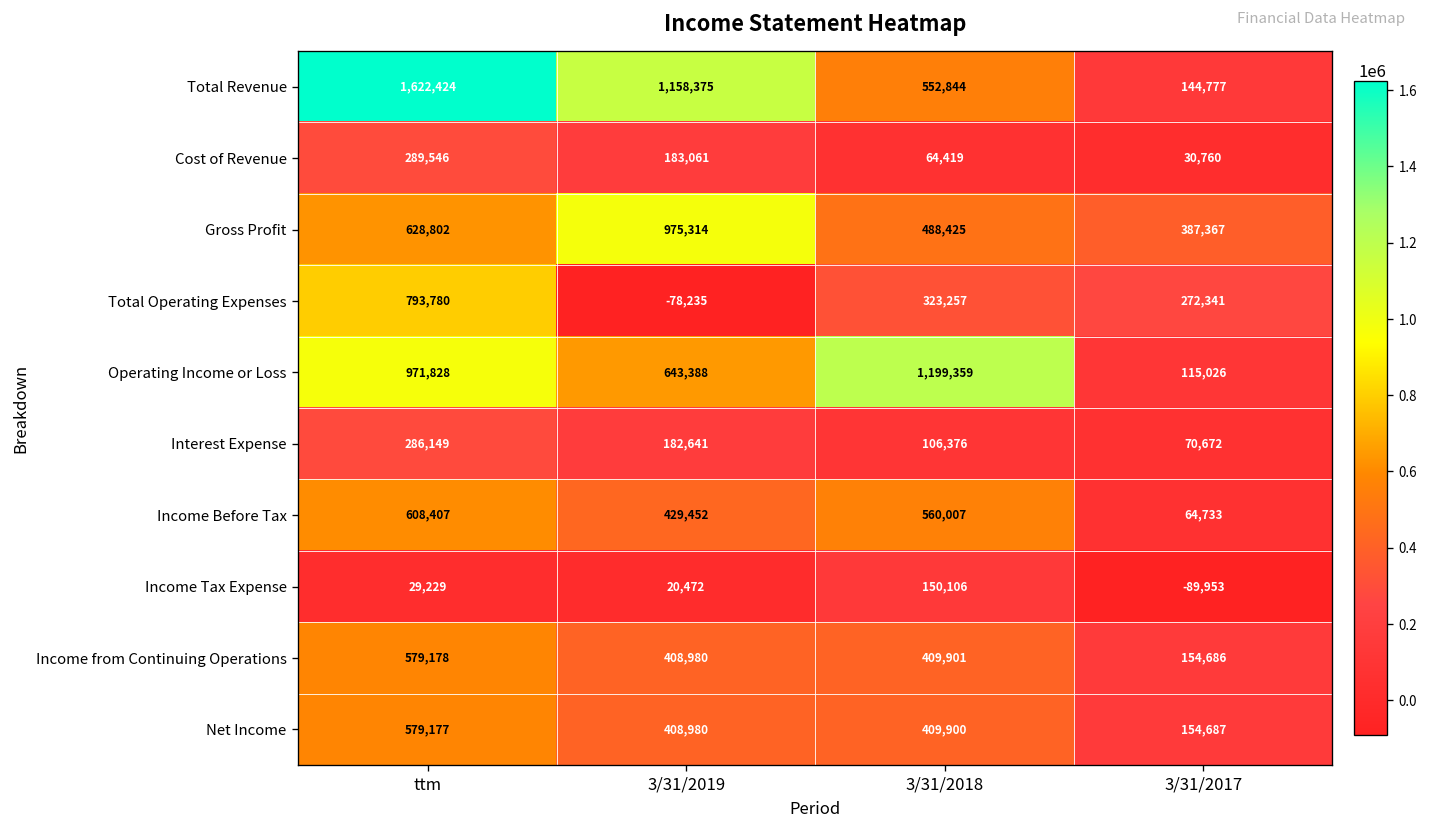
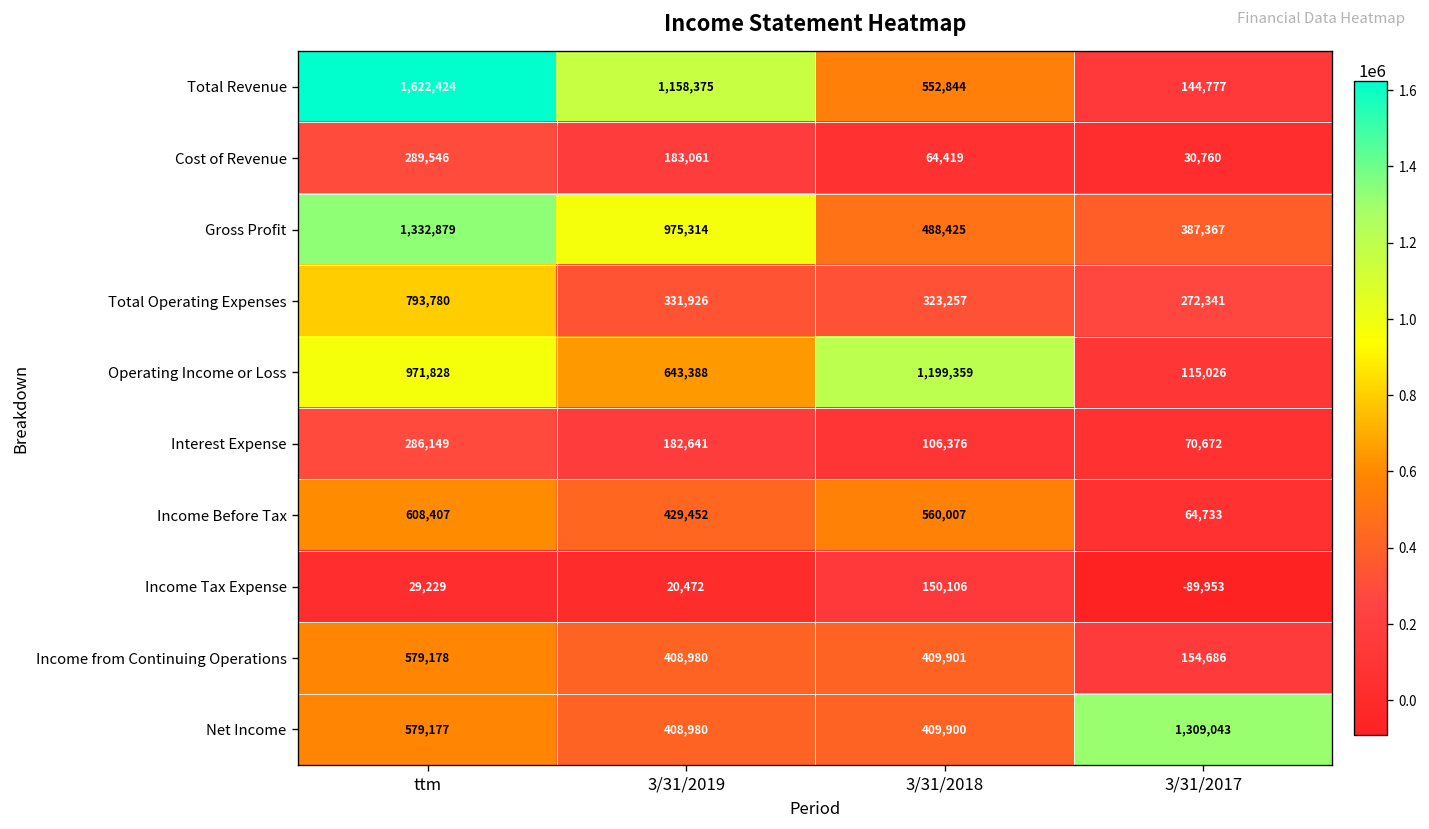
  {
    "Total Revenue": {
      "ttm": "1,622,424",
      "3/31/2019": "1,158,375",
      "3/31/2018": "552,844",
      "3/31/2017": "144,777"
    },
    "Cost of Revenue": {
      "ttm": "289,546",
      "3/31/2019": "183,061",
      "3/31/2018": "64,419",
      "3/31/2017": "30,760"
    },
    "Gross Profit": {
-     "ttm": "628,802",
+     "ttm": "1,332,879",
      "3/31/2019": "975,314",
      "3/31/2018": "488,425",
      "3/31/2017": "387,367"
    },
    "Total Operating Expenses": {
      "ttm": "793,780",
-     "3/31/2019": "-78,235",
+     "3/31/2019": "331,926",
      "3/31/2018": "323,257",
      "3/31/2017": "272,341"
    },
    "Operating Income or Loss": {
      "ttm": "971,828",
      "3/31/2019": "643,388",
      "3/31/2018": "1,199,359",
      "3/31/2017": "115,026"
    },
    "Interest Expense": {
      "ttm": "286,149",
      "3/31/2019": "182,641",
      "3/31/2018": "106,376",
      "3/31/2017": "70,672"
    },
    "Income Before Tax": {
      "ttm": "608,407",
      "3/31/2019": "429,452",
      "3/31/2018": "560,007",
      "3/31/2017": "64,733"
    },
    "Income Tax Expense": {
      "ttm": "29,229",
      "3/31/2019": "20,472",
      "3/31/2018": "150,106",
      "3/31/2017": "-89,953"
    },
    "Income from Continuing Operations": {
      "ttm": "579,178",
      "3/31/2019": "408,980",
      "3/31/2018": "409,901",
      "3/31/2017": "154,686"
    },
    "Net Income": {
      "ttm": "579,177",
      "3/31/2019": "408,980",
      "3/31/2018": "409,900",
-     "3/31/2017": "154,687"
+     "3/31/2017": "1,309,043"
    }
  }
